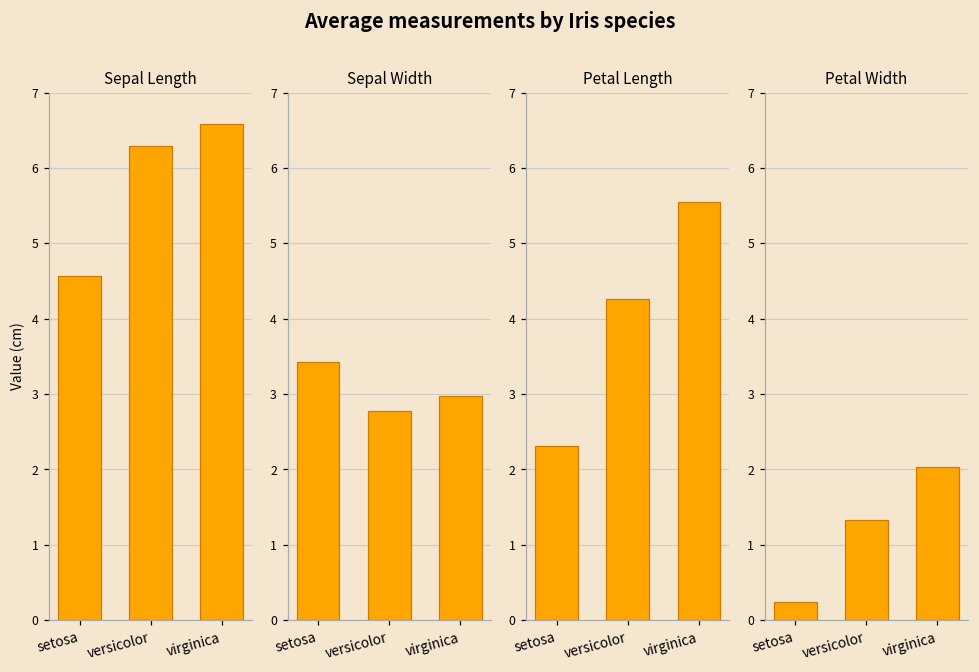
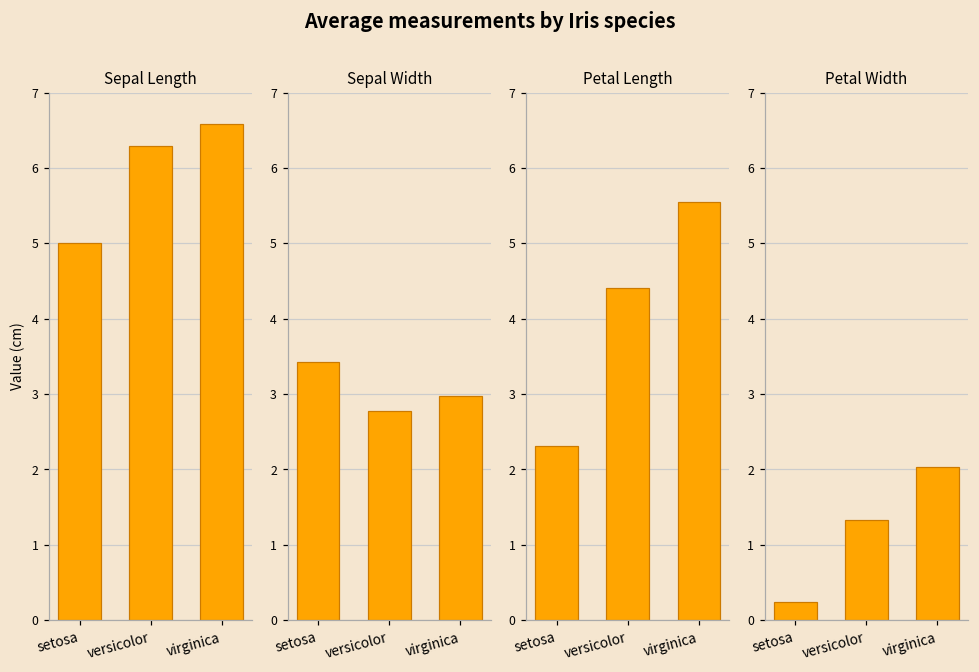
  {
    "Sepal Length": {
-     "setosa": 4.6,
+     "setosa": 5.0,
      "versicolor": 6.3,
      "virginica": 6.6
    },
    "Sepal Width": {
      "setosa": 3.4,
      "versicolor": 2.8,
      "virginica": 3.0
    },
    "Petal Length": {
      "setosa": 2.3,
-     "versicolor": 4.3,
+     "versicolor": 4.4,
      "virginica": 5.6
    },
    "Petal Width": {
      "setosa": 0.2,
      "versicolor": 1.3,
      "virginica": 2.0
    }
  }
